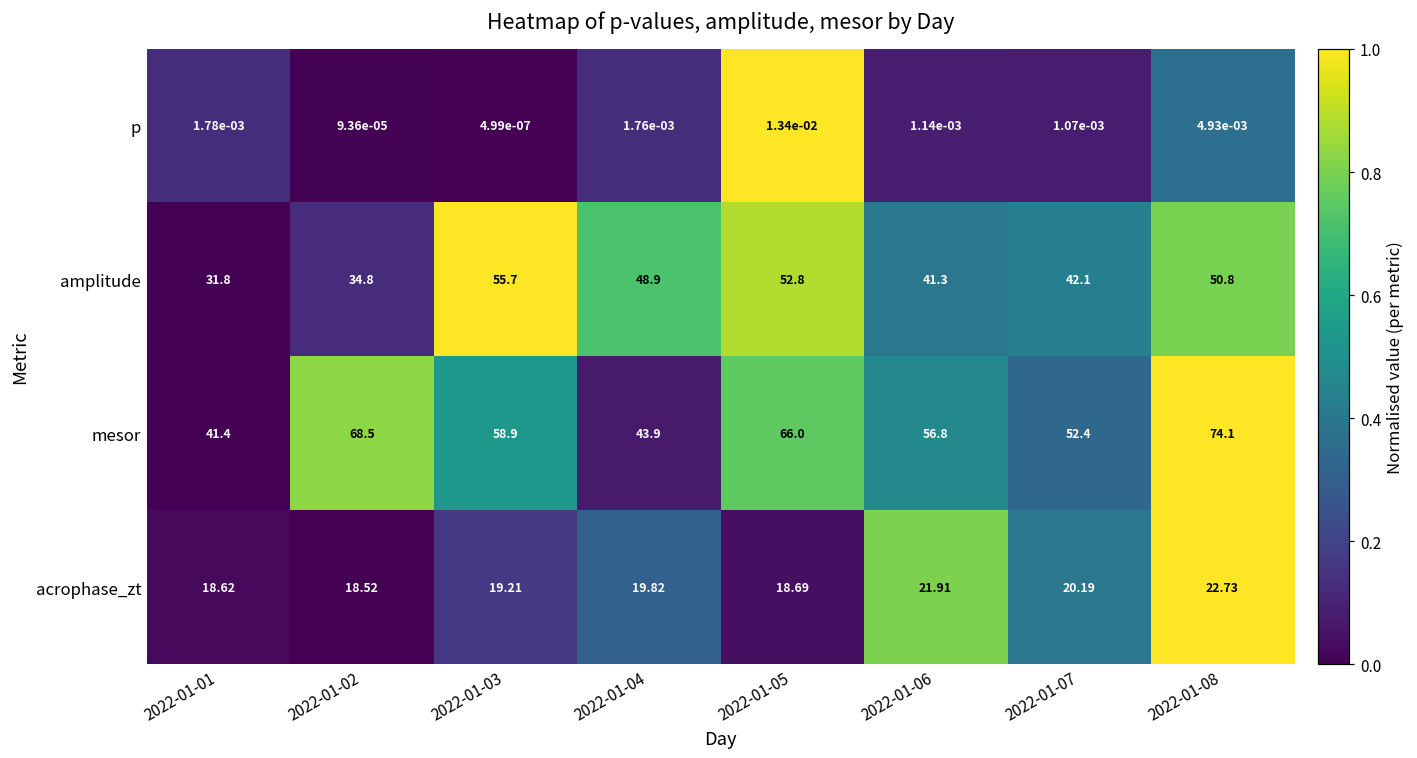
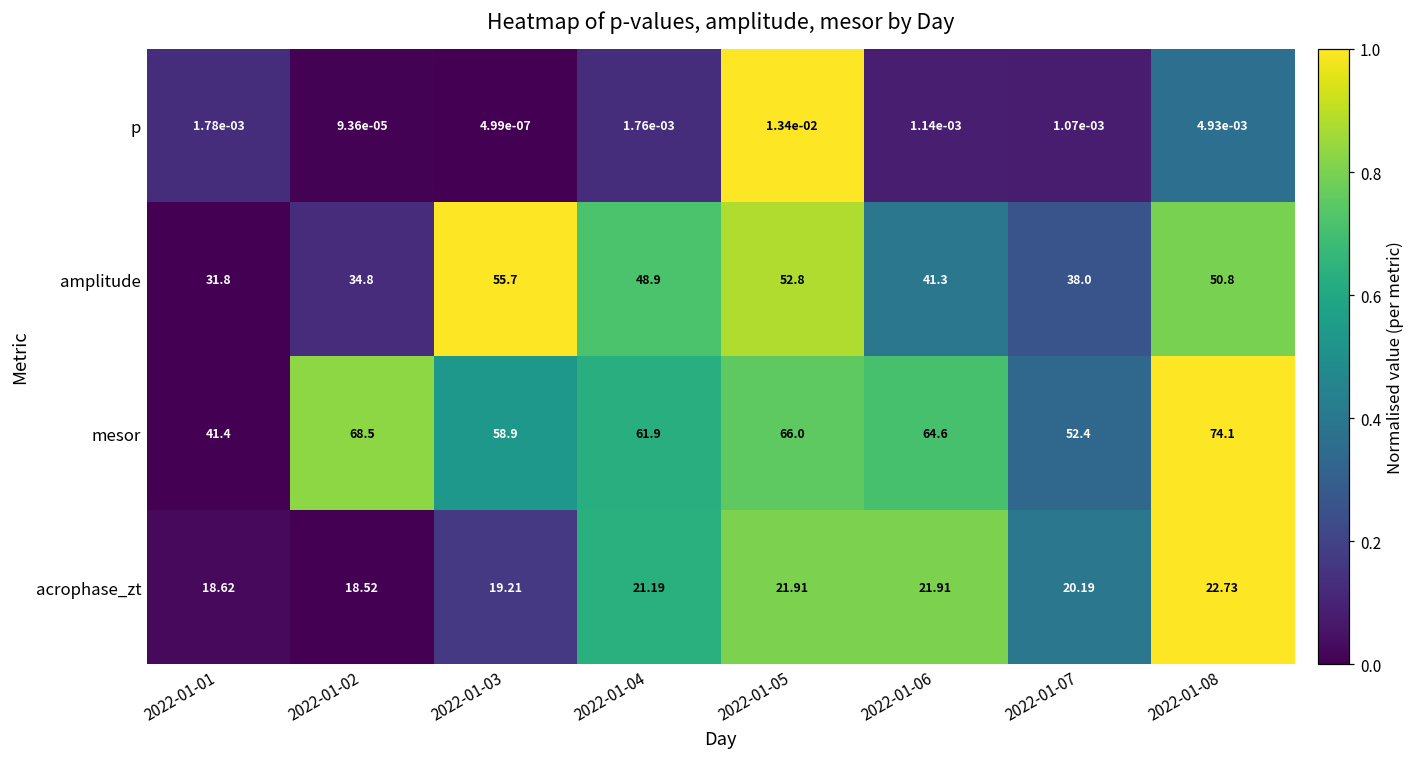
  {
    "p": {
      "2022-01-01": "1.78e-03",
      "2022-01-02": "9.36e-05",
      "2022-01-03": "4.99e-07",
      "2022-01-04": "1.76e-03",
      "2022-01-05": "1.34e-02",
      "2022-01-06": "1.14e-03",
      "2022-01-07": "1.07e-03",
      "2022-01-08": "4.93e-03"
    },
    "amplitude": {
      "2022-01-01": "31.8",
      "2022-01-02": "34.8",
      "2022-01-03": "55.7",
      "2022-01-04": "48.9",
      "2022-01-05": "52.8",
      "2022-01-06": "41.3",
-     "2022-01-07": "42.1",
+     "2022-01-07": "38.0",
      "2022-01-08": "50.8"
    },
    "mesor": {
      "2022-01-01": "41.4",
      "2022-01-02": "68.5",
      "2022-01-03": "58.9",
-     "2022-01-04": "43.9",
+     "2022-01-04": "61.9",
      "2022-01-05": "66.0",
-     "2022-01-06": "56.8",
+     "2022-01-06": "64.6",
      "2022-01-07": "52.4",
      "2022-01-08": "74.1"
    },
    "acrophase_zt": {
      "2022-01-01": "18.62",
      "2022-01-02": "18.52",
      "2022-01-03": "19.21",
-     "2022-01-04": "19.82",
-     "2022-01-05": "18.69",
+     "2022-01-04": "21.19",
+     "2022-01-05": "21.91",
      "2022-01-06": "21.91",
      "2022-01-07": "20.19",
      "2022-01-08": "22.73"
    }
  }
